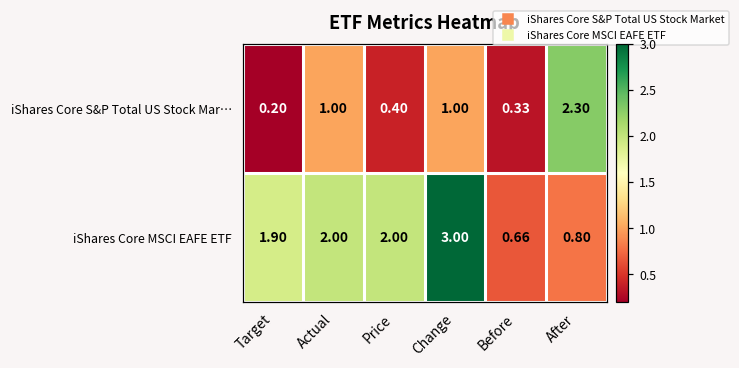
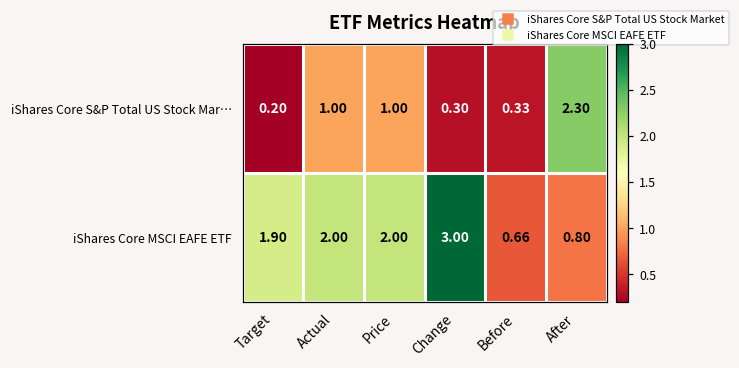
  {
    "iShares Core S&P Total US Stock Mar…": {
      "Target": 0.20,
      "Actual": 1.00,
-     "Price": 0.40,
-     "Change": 1.00,
+     "Price": 1.00,
+     "Change": 0.30,
      "Before": 0.33,
      "After": 2.30
    },
    "iShares Core MSCI EAFE ETF": {
      "Target": 1.90,
      "Actual": 2.00,
      "Price": 2.00,
      "Change": 3.00,
      "Before": 0.66,
      "After": 0.80
    }
  }
